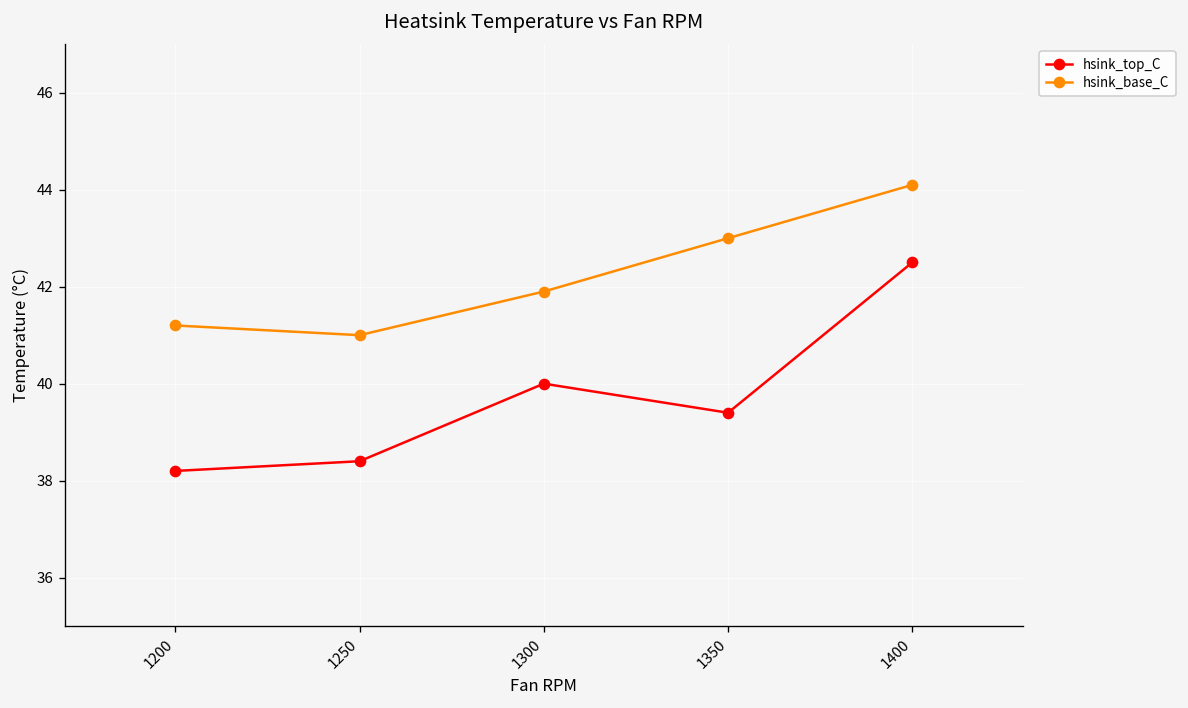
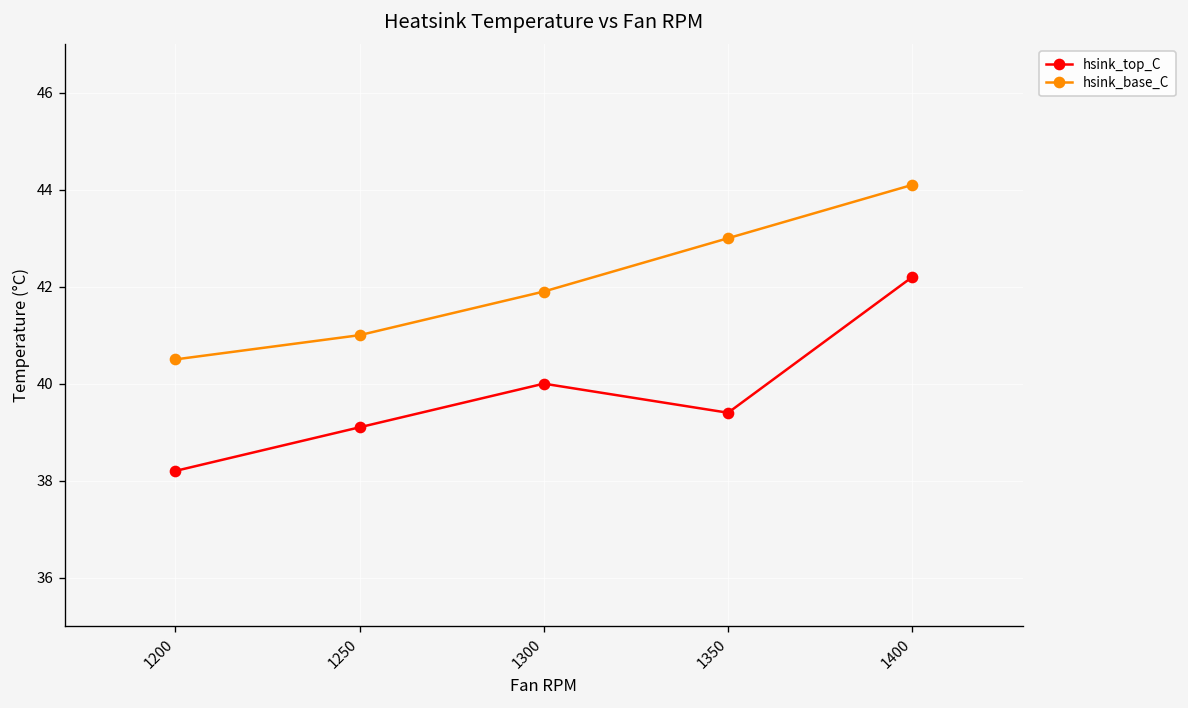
  {
    "hsink_top_C": {
      "1200": 38.2,
-     "1250": 38.4,
+     "1250": 39.1,
      "1300": 40.0,
      "1350": 39.4,
-     "1400": 42.5
+     "1400": 42.2
    },
    "hsink_base_C": {
-     "1200": 41.2,
+     "1200": 40.5,
      "1250": 41.0,
      "1300": 41.9,
      "1350": 43.0,
      "1400": 44.1
    }
  }
